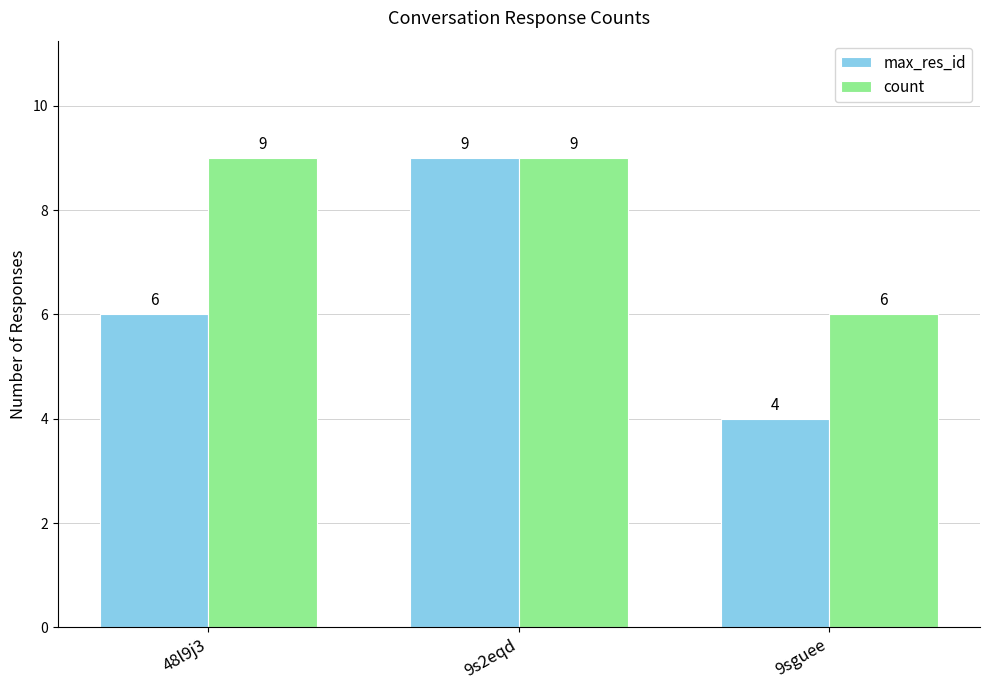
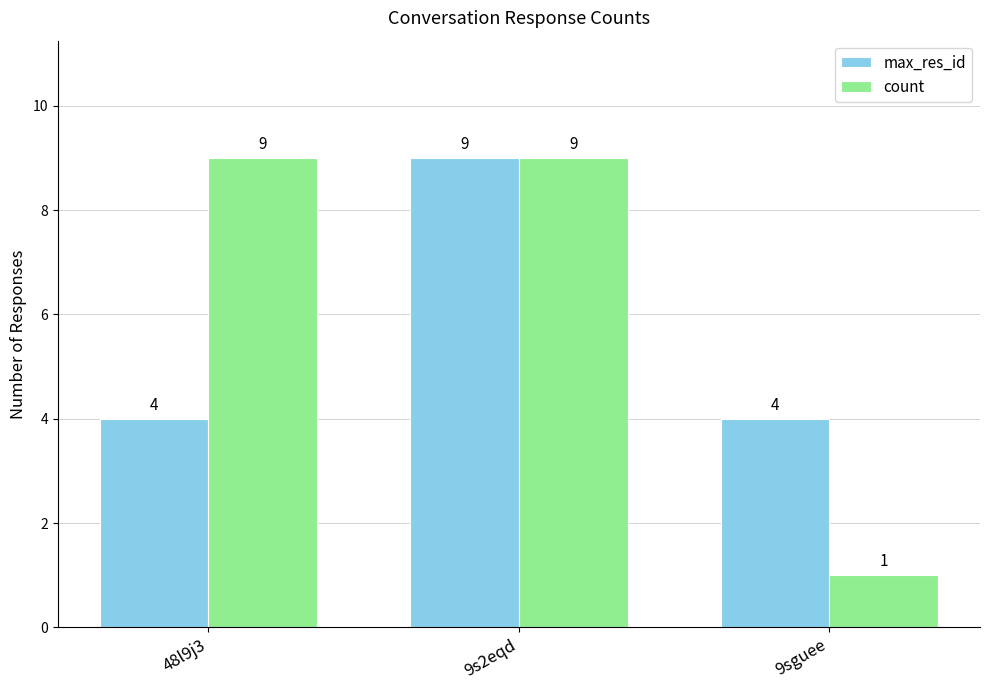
  {
    "max_res_id": {
-     "48l9j3": 6,
+     "48l9j3": 4,
      "9s2eqd": 9,
      "9sguee": 4
    },
    "count": {
      "48l9j3": 9,
      "9s2eqd": 9,
-     "9sguee": 6
+     "9sguee": 1
    }
  }
